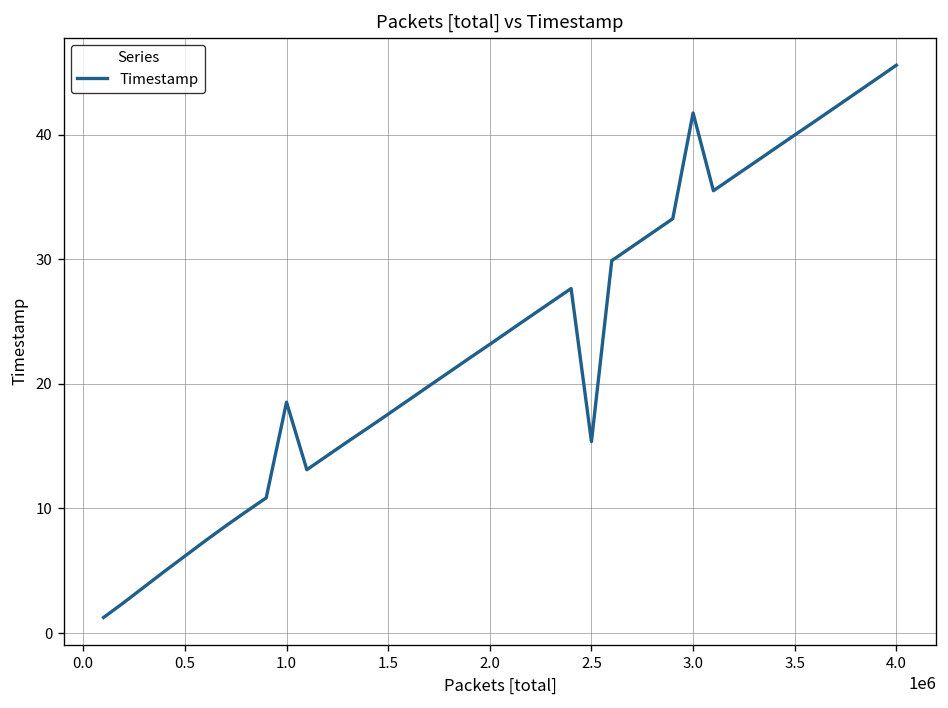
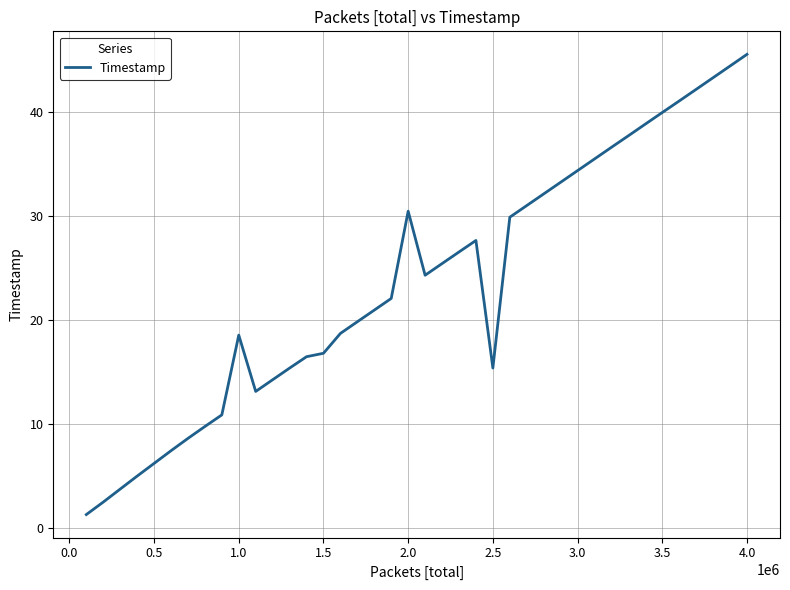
  {
    "0.5": 6.2,
    "1.0": 18.5,
-   "1.5": 17.6,
-   "2.0": 23.2,
+   "1.5": 16.8,
+   "2.0": 30.5,
    "2.5": 15.4,
-   "3.0": 41.7,
+   "3.0": 34.4,
    "3.5": 40.0,
    "4.0": 45.6
  }
